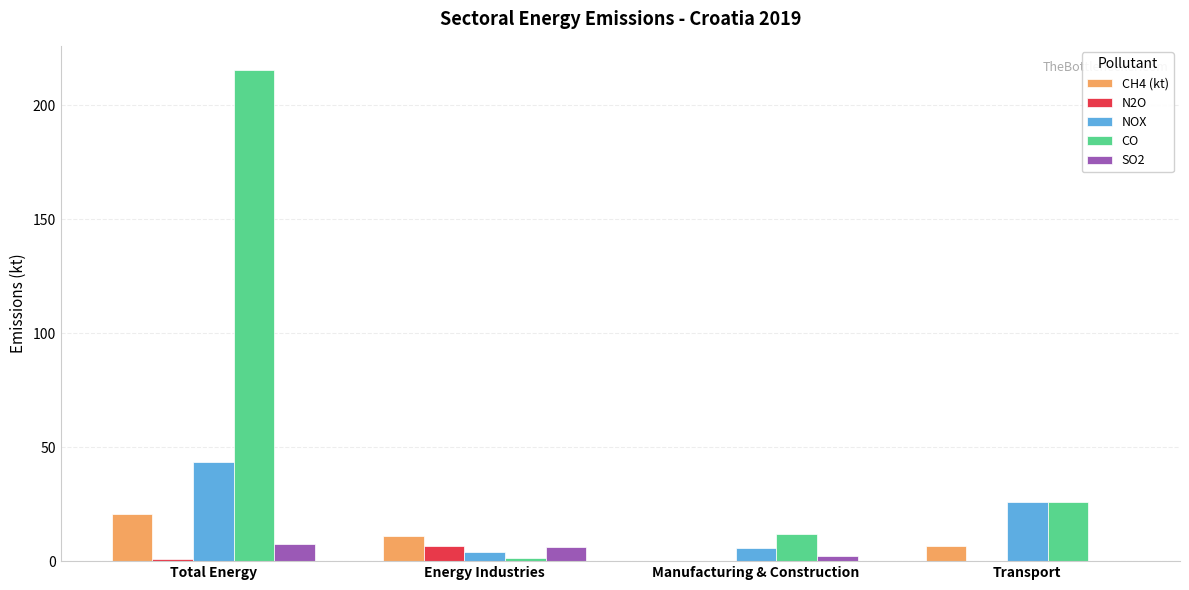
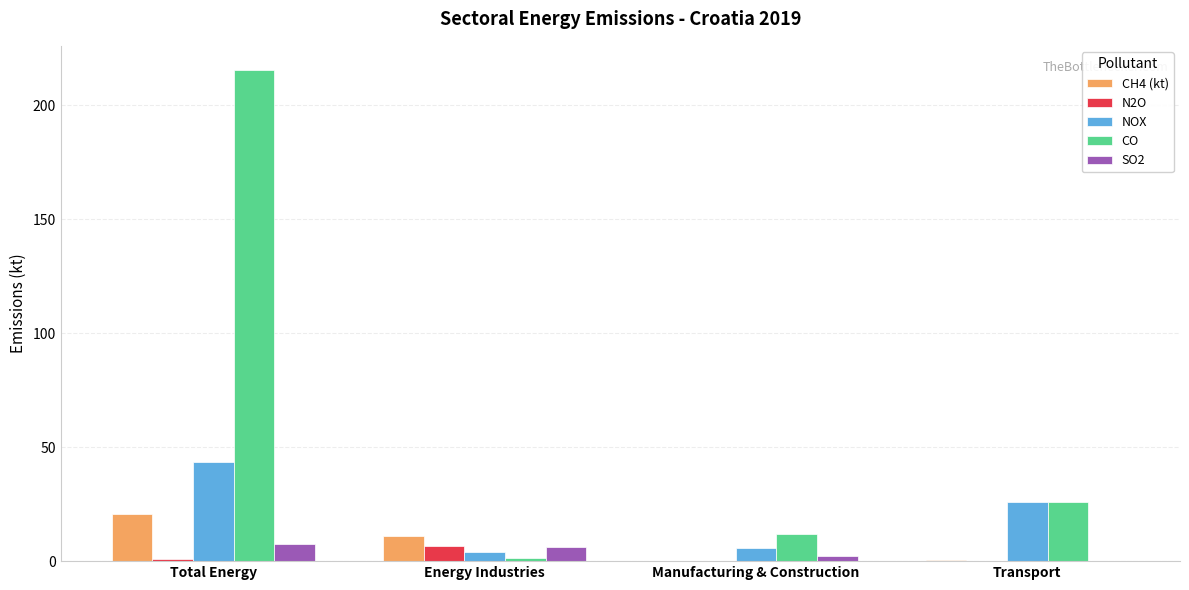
  {
    "CH4 (kt)": {
      "Total Energy": 21,
      "Energy Industries": 11,
-     "Transport": 6
+     "Transport": 0
    },
    "N2O": {
      "Energy Industries": 7
    },
    "NOX": {
      "Total Energy": 44,
      "Energy Industries": 4,
      "Manufacturing & Construction": 6,
      "Transport": 26
    },
    "CO": {
      "Total Energy": 215,
      "Energy Industries": 2,
      "Manufacturing & Construction": 12,
      "Transport": 26
    },
    "SO2": {
      "Total Energy": 7,
      "Energy Industries": 6,
      "Manufacturing & Construction": 2
    }
  }
